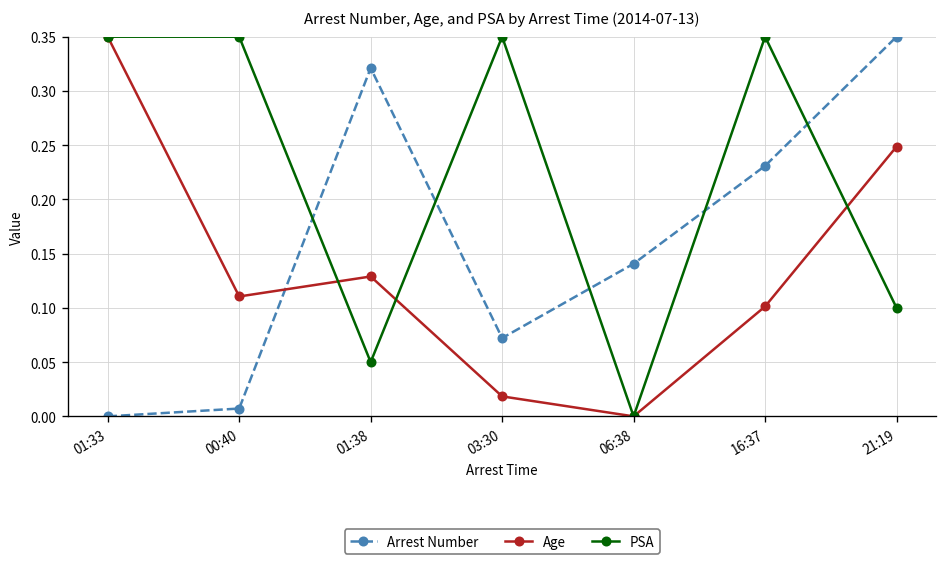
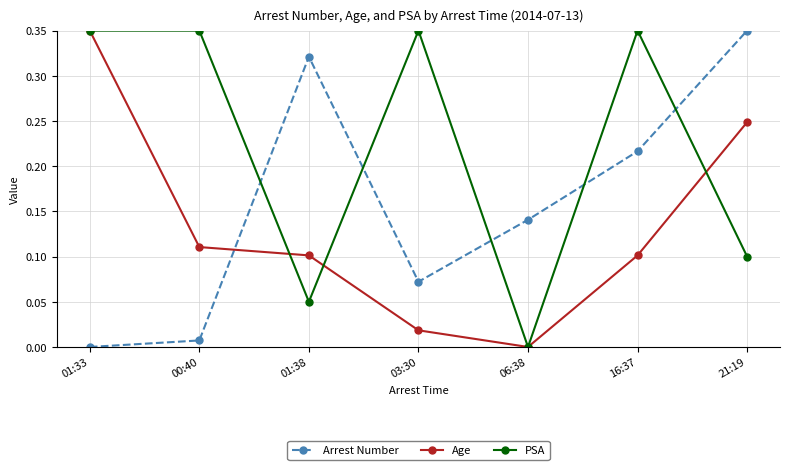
  {
    "Arrest Number": {
      "01:33": 0.00,
      "00:40": 0.01,
      "01:38": 0.32,
      "03:30": 0.07,
      "06:38": 0.14,
-     "16:37": 0.23,
+     "16:37": 0.22,
      "21:19": 0.35
    },
    "Age": {
      "00:40": 0.11,
-     "01:38": 0.13,
+     "01:38": 0.10,
      "03:30": 0.02,
      "16:37": 0.10,
      "21:19": 0.25
    },
    "PSA": {
      "00:40": 0.35,
      "01:38": 0.05,
      "03:30": 0.35,
      "16:37": 0.35,
      "21:19": 0.10
    }
  }
